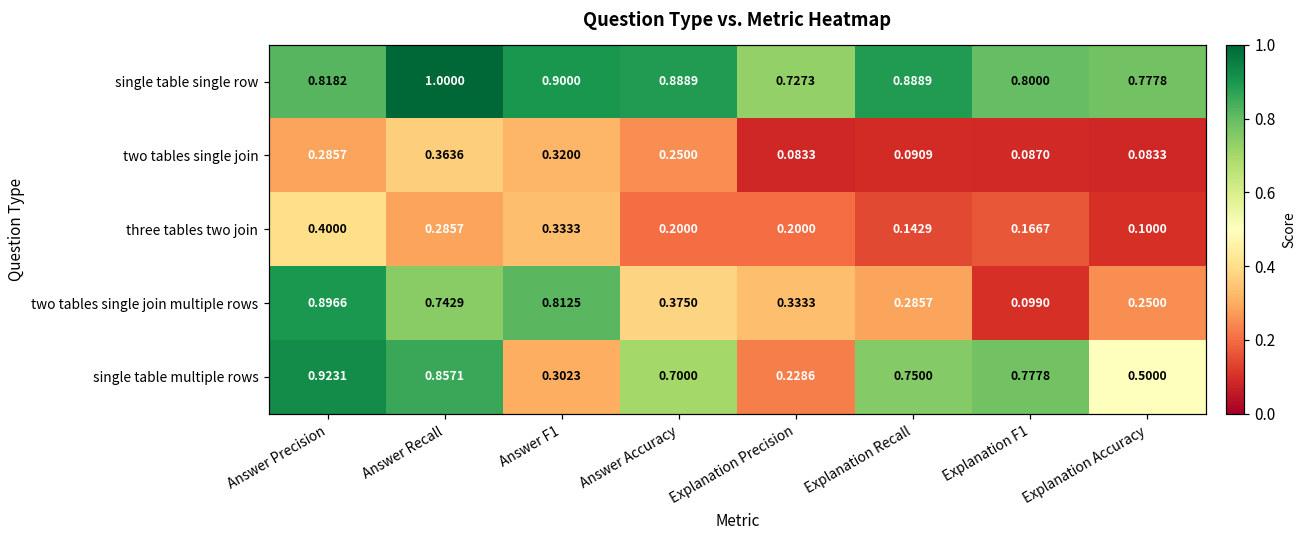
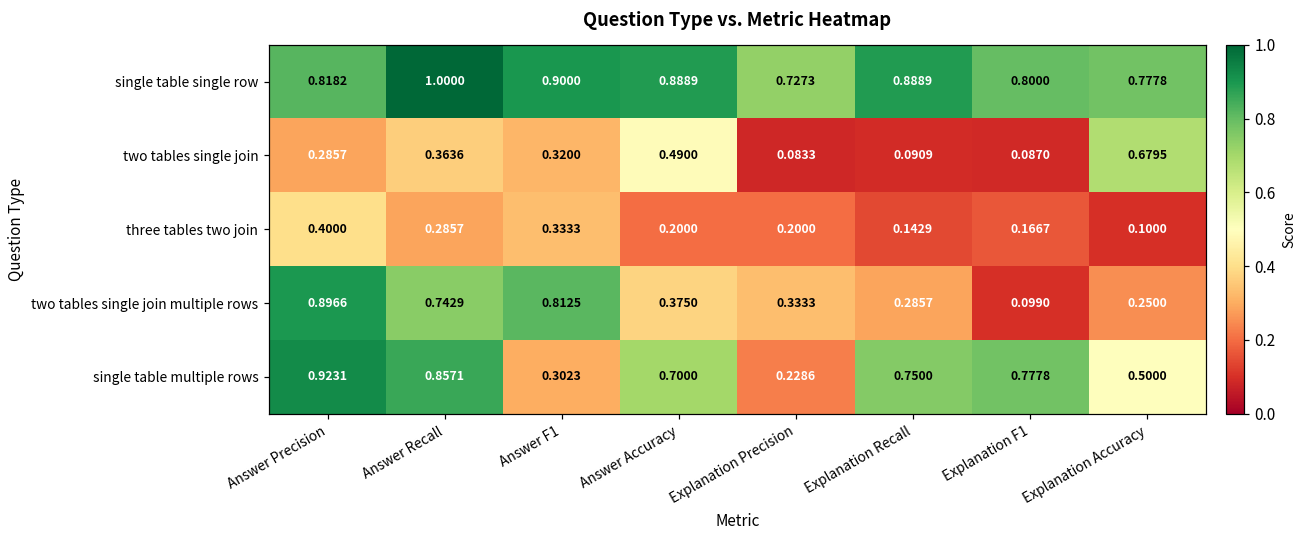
  {
    "single table single row": {
      "Answer Precision": 0.8182,
      "Answer Recall": 1.0000,
      "Answer F1": 0.9000,
      "Answer Accuracy": 0.8889,
      "Explanation Precision": 0.7273,
      "Explanation Recall": 0.8889,
      "Explanation F1": 0.8000,
      "Explanation Accuracy": 0.7778
    },
    "two tables single join": {
      "Answer Precision": 0.2857,
      "Answer Recall": 0.3636,
      "Answer F1": 0.3200,
-     "Answer Accuracy": 0.2500,
+     "Answer Accuracy": 0.4900,
      "Explanation Precision": 0.0833,
      "Explanation Recall": 0.0909,
      "Explanation F1": 0.0870,
-     "Explanation Accuracy": 0.0833
+     "Explanation Accuracy": 0.6795
    },
    "three tables two join": {
      "Answer Precision": 0.4000,
      "Answer Recall": 0.2857,
      "Answer F1": 0.3333,
      "Answer Accuracy": 0.2000,
      "Explanation Precision": 0.2000,
      "Explanation Recall": 0.1429,
      "Explanation F1": 0.1667,
      "Explanation Accuracy": 0.1000
    },
    "two tables single join multiple rows": {
      "Answer Precision": 0.8966,
      "Answer Recall": 0.7429,
      "Answer F1": 0.8125,
      "Answer Accuracy": 0.3750,
      "Explanation Precision": 0.3333,
      "Explanation Recall": 0.2857,
      "Explanation F1": 0.0990,
      "Explanation Accuracy": 0.2500
    },
    "single table multiple rows": {
      "Answer Precision": 0.9231,
      "Answer Recall": 0.8571,
      "Answer F1": 0.3023,
      "Answer Accuracy": 0.7000,
      "Explanation Precision": 0.2286,
      "Explanation Recall": 0.7500,
      "Explanation F1": 0.7778,
      "Explanation Accuracy": 0.5000
    }
  }
